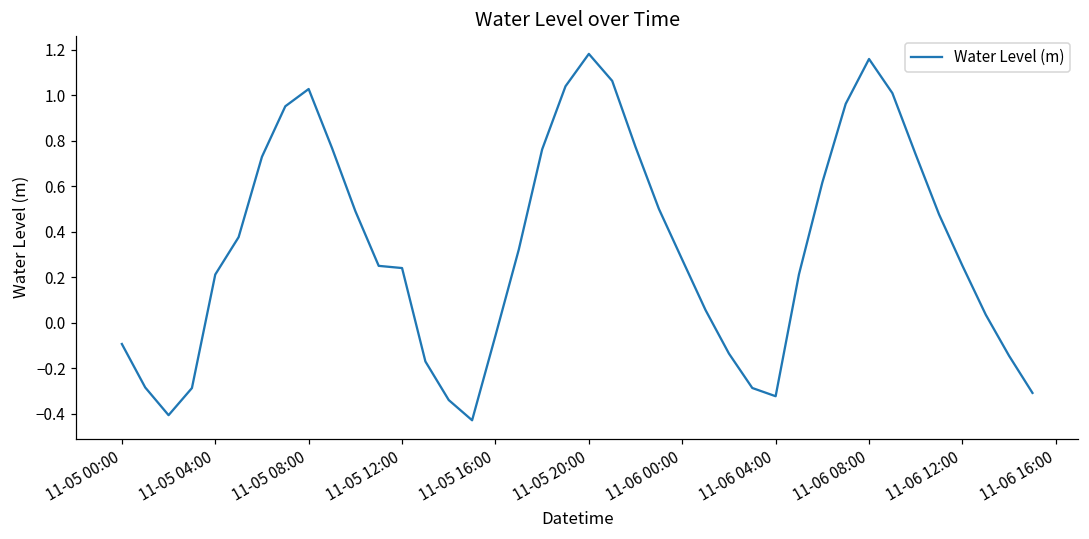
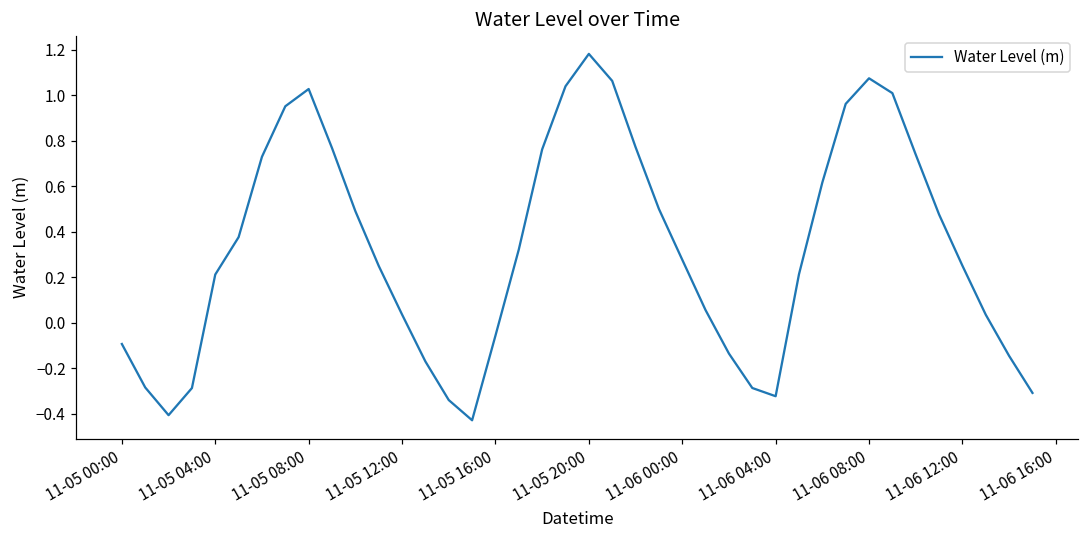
  {
    "11-05 00:00": -0.09,
    "11-05 04:00": 0.21,
    "11-05 08:00": 1.03,
-   "11-05 12:00": 0.24,
+   "11-05 12:00": 0.04,
    "11-05 16:00": -0.06,
    "11-05 20:00": 1.18,
    "11-06 00:00": 0.28,
    "11-06 04:00": -0.32,
-   "11-06 08:00": 1.16,
+   "11-06 08:00": 1.08,
    "11-06 12:00": 0.25
  }
